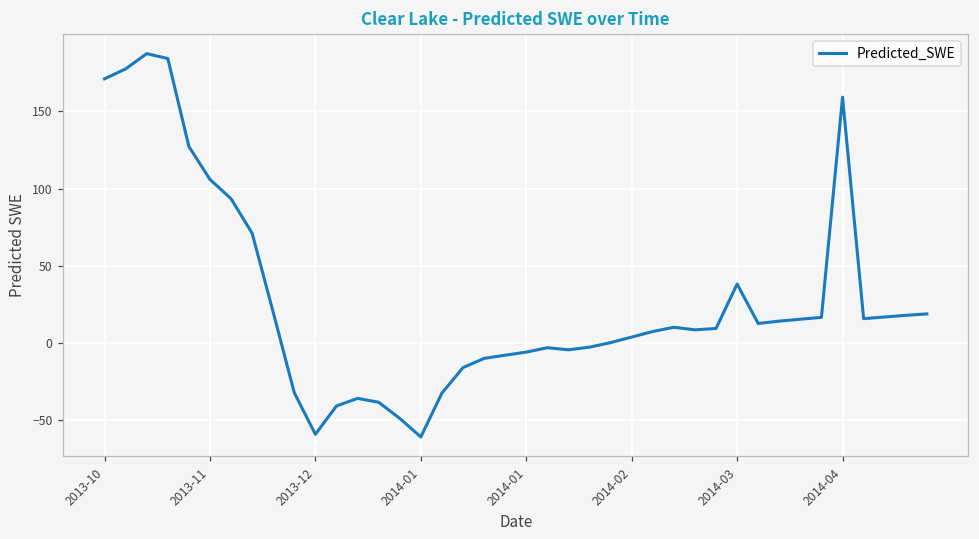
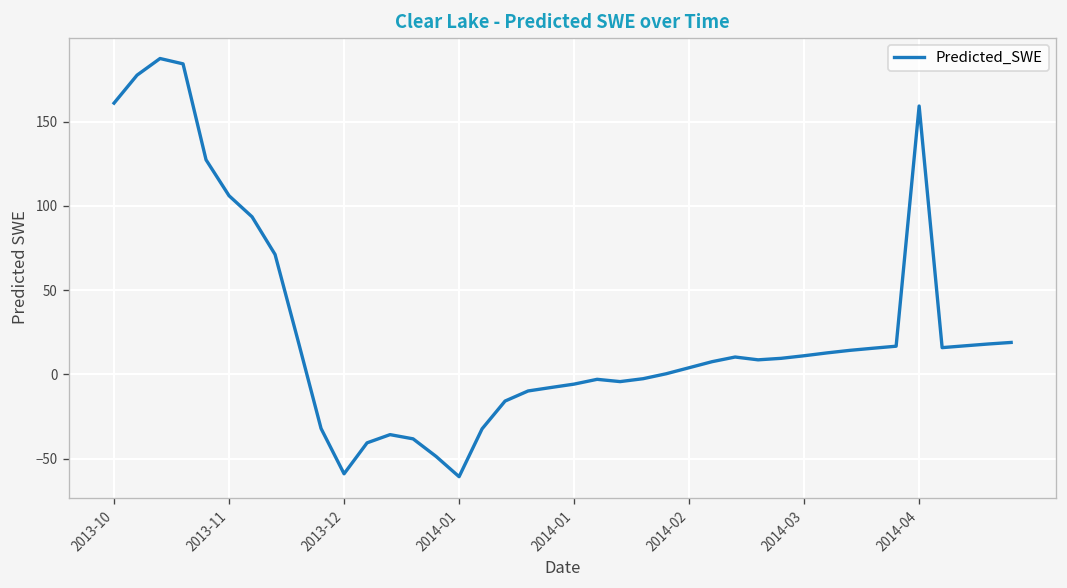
  {
-   "2013-10": 171,
+   "2013-10": 161,
    "2013-11": 106,
    "2013-12": -59,
    "2014-02": 4,
-   "2014-03": 38,
+   "2014-03": 11,
    "2014-04": 159
  }
